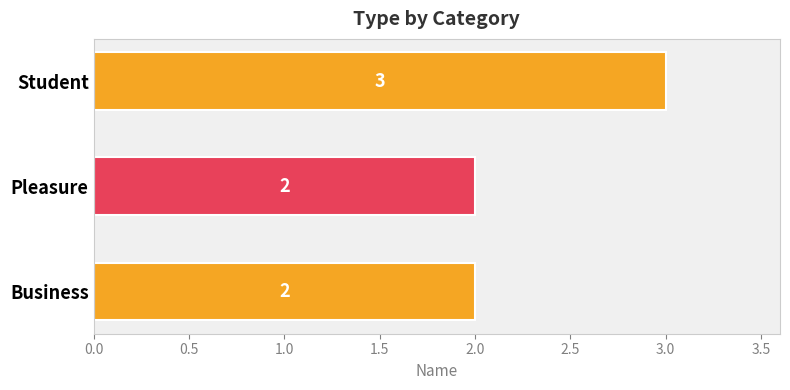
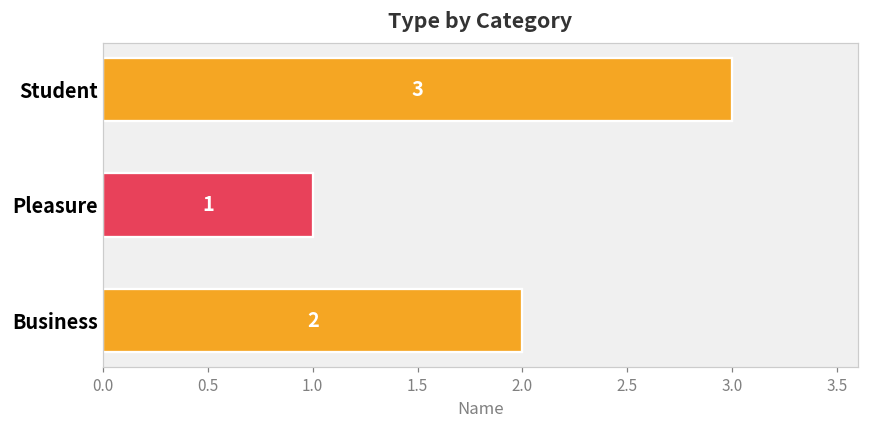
  {
    "Student": 3,
-   "Pleasure": 2,
+   "Pleasure": 1,
    "Business": 2
  }
